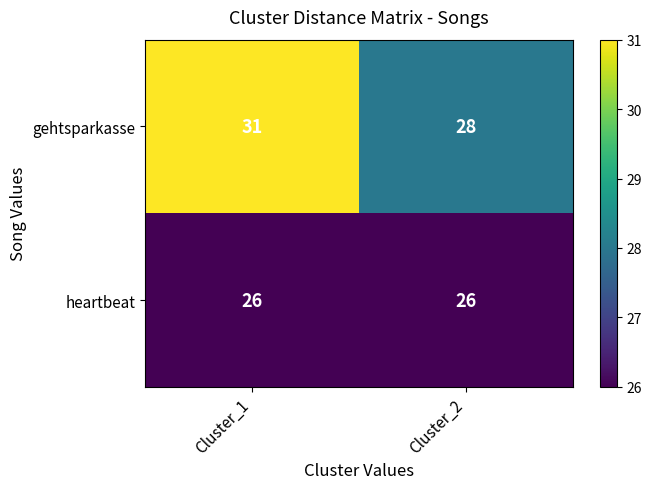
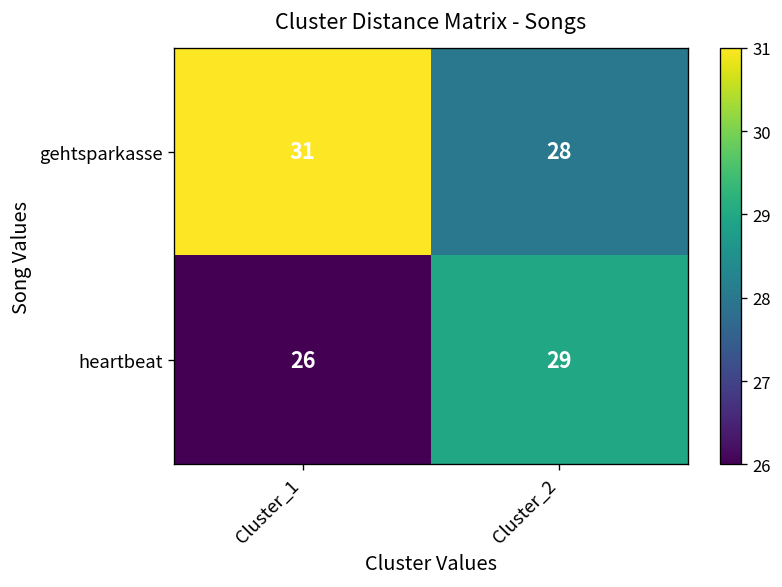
  {
    "gehtsparkasse": {
      "Cluster_1": 31,
      "Cluster_2": 28
    },
    "heartbeat": {
      "Cluster_1": 26,
-     "Cluster_2": 26
+     "Cluster_2": 29
    }
  }
